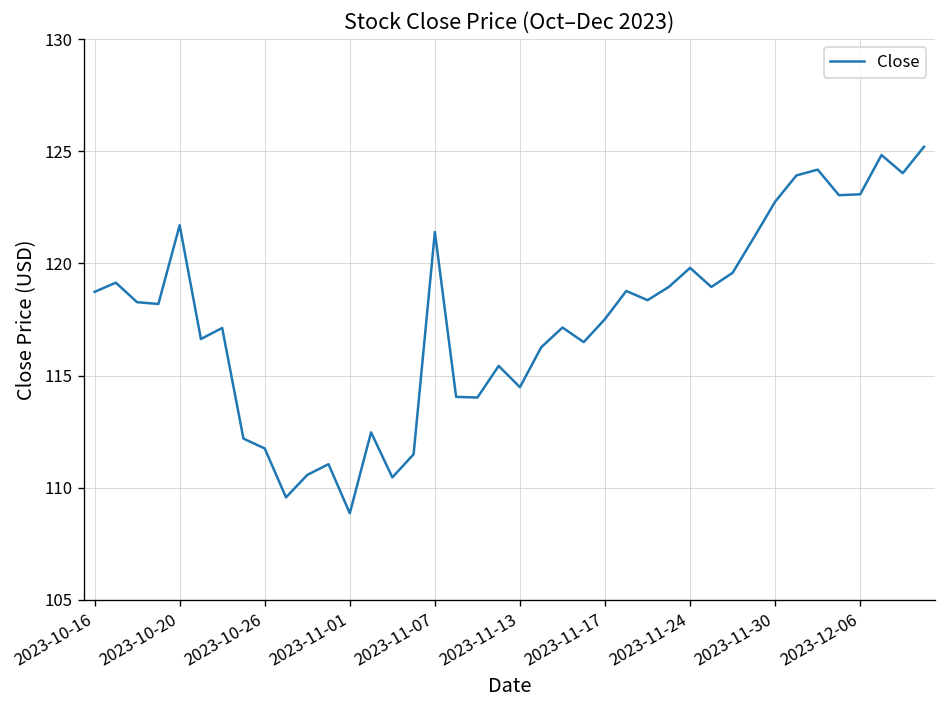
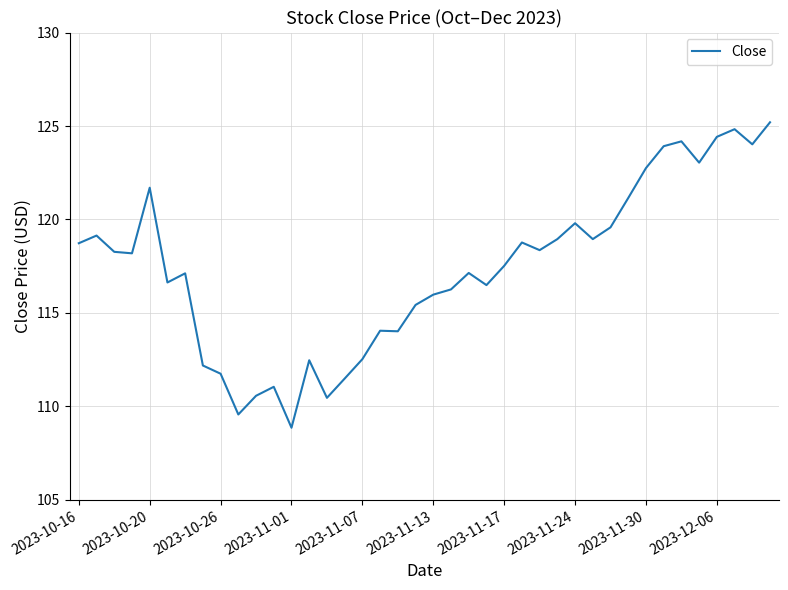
  {
    "2023-10-16": 118.7,
    "2023-10-20": 121.7,
    "2023-10-26": 111.8,
    "2023-11-01": 108.9,
-   "2023-11-07": 121.4,
-   "2023-11-13": 114.5,
+   "2023-11-07": 112.5,
+   "2023-11-13": 116.0,
    "2023-11-17": 117.5,
    "2023-11-24": 119.8,
    "2023-11-30": 122.8,
-   "2023-12-06": 123.1
+   "2023-12-06": 124.4
  }
